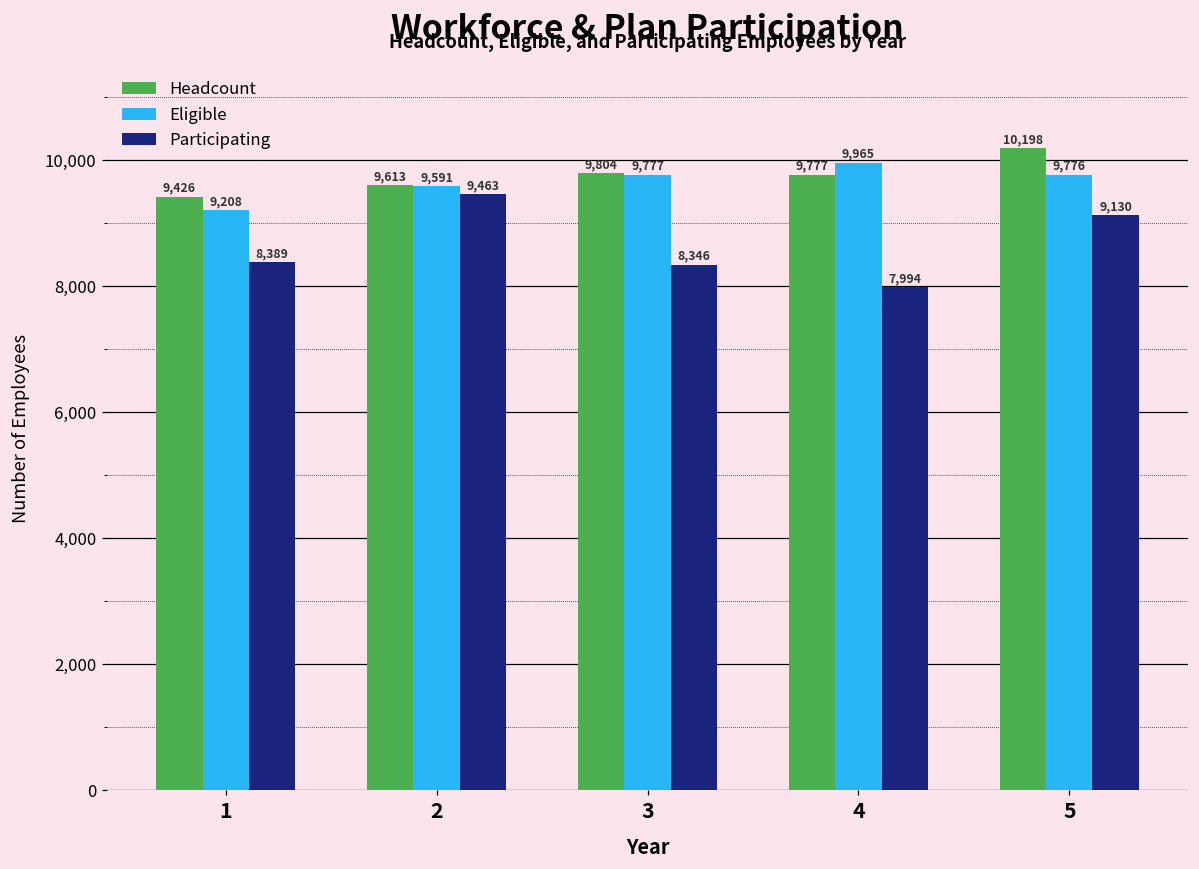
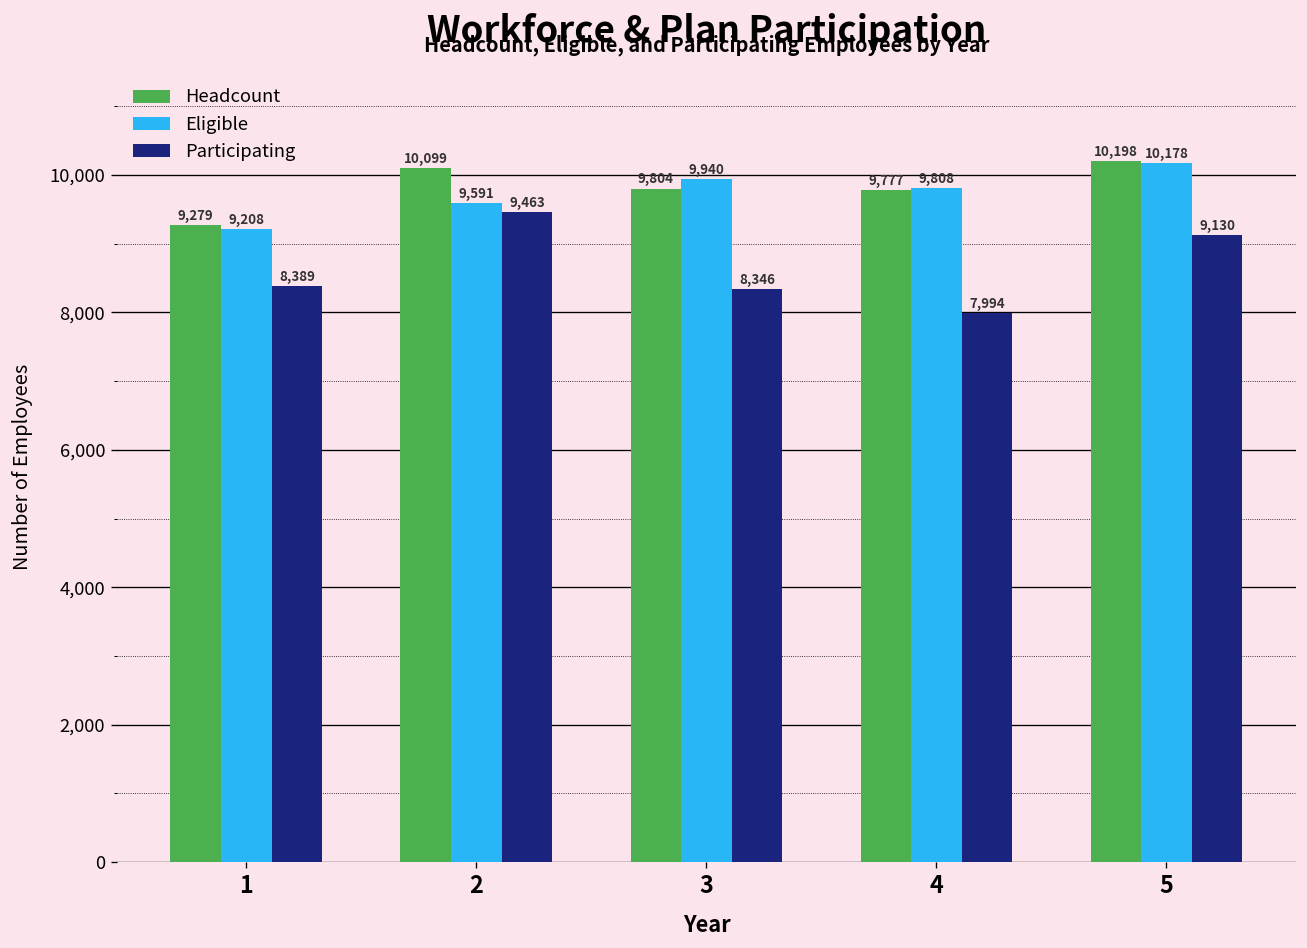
  {
    "Headcount": {
-     "1": "9,426",
-     "2": "9,613",
+     "1": "9,279",
+     "2": "10,099",
      "3": "9,804",
      "4": "9,777",
      "5": "10,198"
    },
    "Eligible": {
      "1": "9,208",
      "2": "9,591",
-     "3": "9,777",
-     "4": "9,965",
-     "5": "9,776"
+     "3": "9,940",
+     "4": "9,808",
+     "5": "10,178"
    },
    "Participating": {
      "1": "8,389",
      "2": "9,463",
      "3": "8,346",
      "4": "7,994",
      "5": "9,130"
    }
  }
